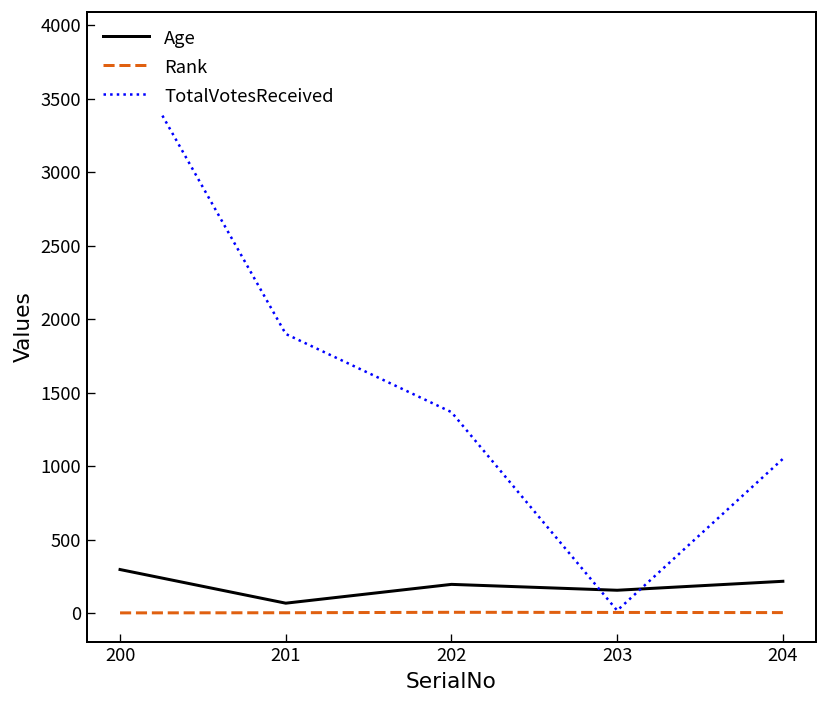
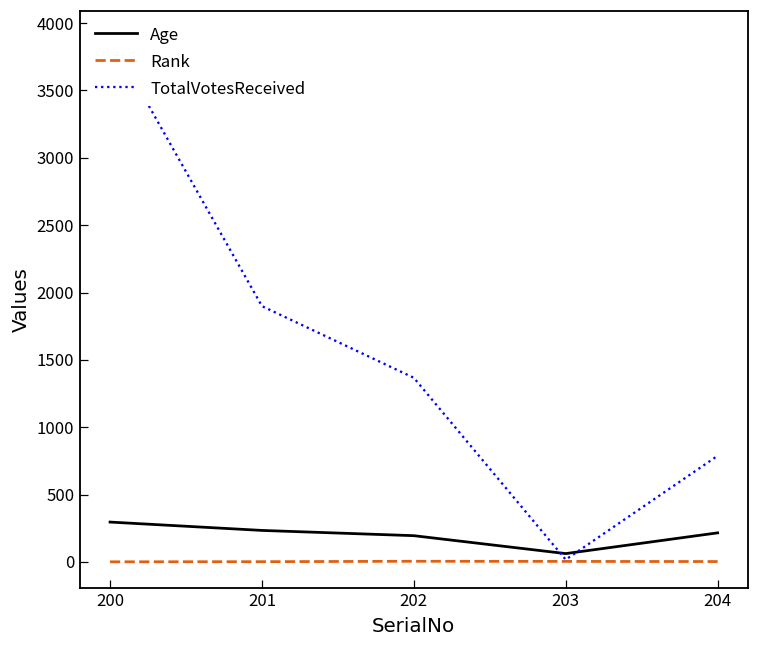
  {
    "Age": {
      "200": 300,
-     "201": 70,
+     "201": 230,
      "202": 200,
-     "203": 160,
+     "203": 60,
      "204": 220
    },
    "Rank": {
      "200": 0,
      "201": 0,
      "202": 10,
      "204": 0
    },
    "TotalVotesReceived": {
      "201": 1900,
      "202": 1370,
-     "204": 1050
+     "204": 790
    }
  }
